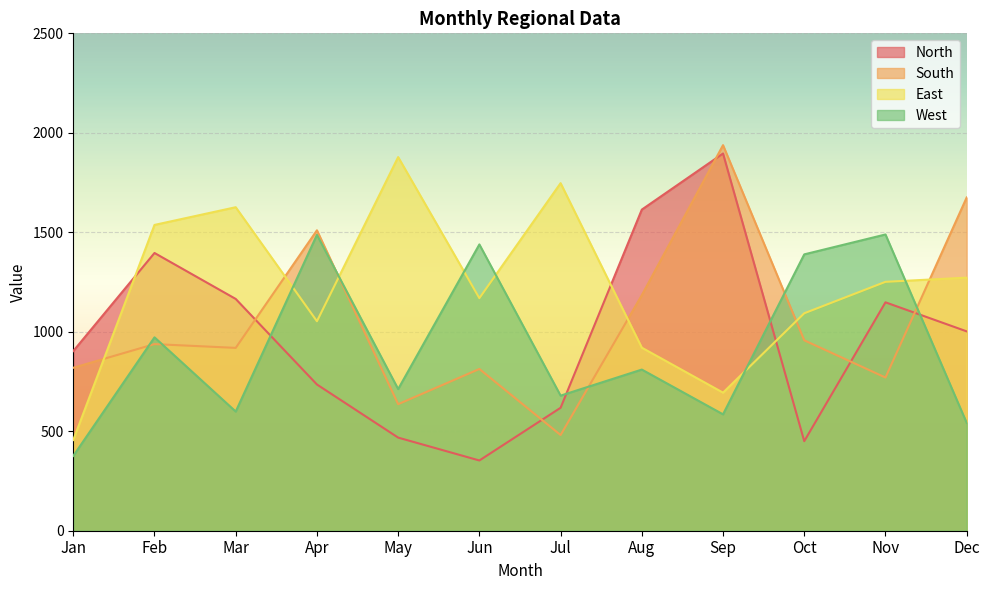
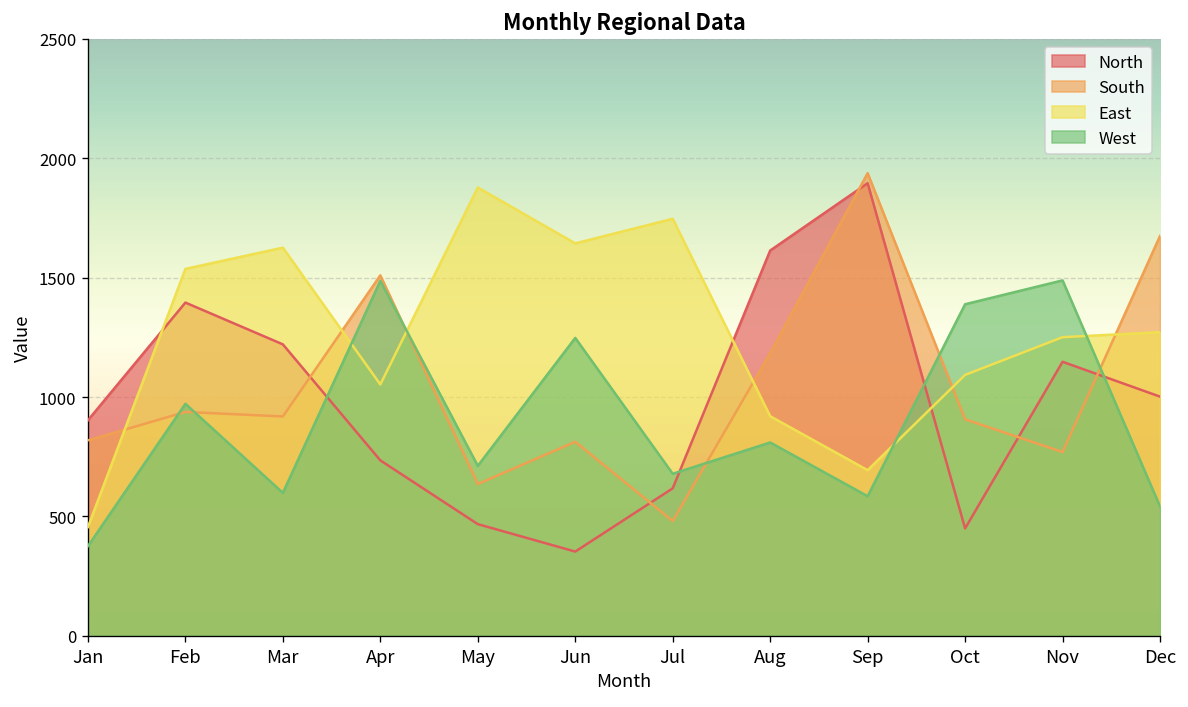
  {
    "North": {
      "Jan": 900,
      "Feb": 1400,
-     "Mar": 1170,
+     "Mar": 1220,
      "Apr": 740,
      "May": 470,
      "Jun": 350,
      "Jul": 620,
      "Aug": 1610,
      "Sep": 1900,
      "Oct": 450,
      "Nov": 1150,
      "Dec": 1000
    },
    "South": {
      "Jan": 820,
      "Feb": 940,
      "Mar": 920,
      "Apr": 1510,
      "May": 640,
      "Jun": 810,
      "Jul": 480,
      "Aug": 1180,
      "Sep": 1940,
-     "Oct": 960,
+     "Oct": 910,
      "Nov": 770,
      "Dec": 1680
    },
    "East": {
      "Jan": 460,
      "Feb": 1540,
      "Mar": 1630,
      "Apr": 1050,
      "May": 1880,
-     "Jun": 1170,
+     "Jun": 1640,
      "Jul": 1750,
      "Aug": 920,
      "Sep": 690,
      "Oct": 1090,
      "Nov": 1250,
      "Dec": 1270
    },
    "West": {
      "Jan": 380,
      "Feb": 970,
      "Mar": 600,
      "Apr": 1490,
      "May": 710,
-     "Jun": 1440,
+     "Jun": 1250,
      "Jul": 680,
      "Aug": 810,
      "Sep": 590,
      "Oct": 1390,
      "Nov": 1490,
      "Dec": 540
    }
  }
